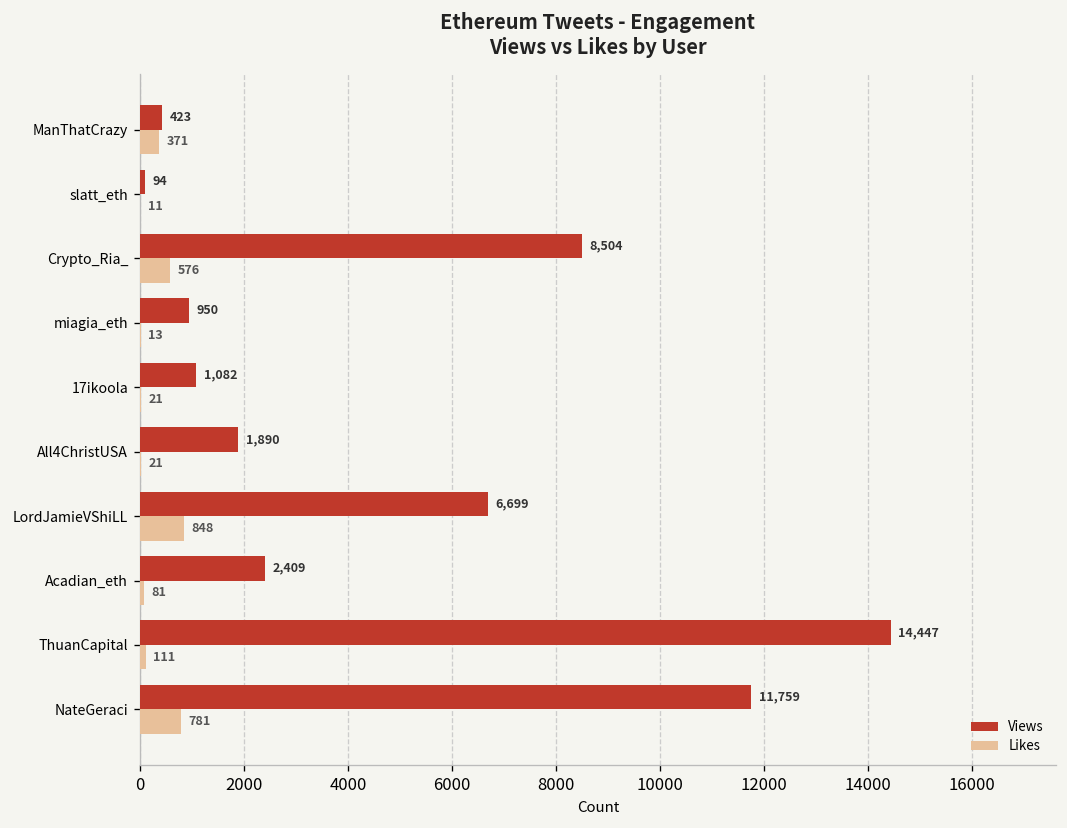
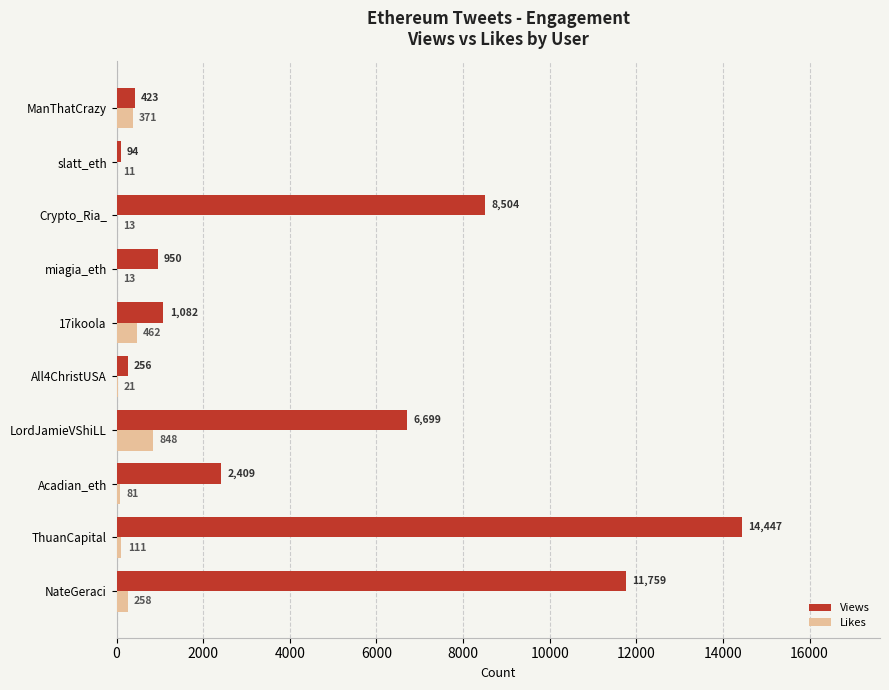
  {
    "Views": {
      "ManThatCrazy": "423",
      "slatt_eth": "94",
      "Crypto_Ria_": "8,504",
      "miagia_eth": "950",
      "17ikoola": "1,082",
-     "All4ChristUSA": "1,890",
+     "All4ChristUSA": "256",
      "LordJamieVShiLL": "6,699",
      "Acadian_eth": "2,409",
      "ThuanCapital": "14,447",
      "NateGeraci": "11,759"
    },
    "Likes": {
      "ManThatCrazy": "371",
      "slatt_eth": "11",
-     "Crypto_Ria_": "576",
+     "Crypto_Ria_": "13",
      "miagia_eth": "13",
-     "17ikoola": "21",
+     "17ikoola": "462",
      "All4ChristUSA": "21",
      "LordJamieVShiLL": "848",
      "Acadian_eth": "81",
      "ThuanCapital": "111",
-     "NateGeraci": "781"
+     "NateGeraci": "258"
    }
  }
